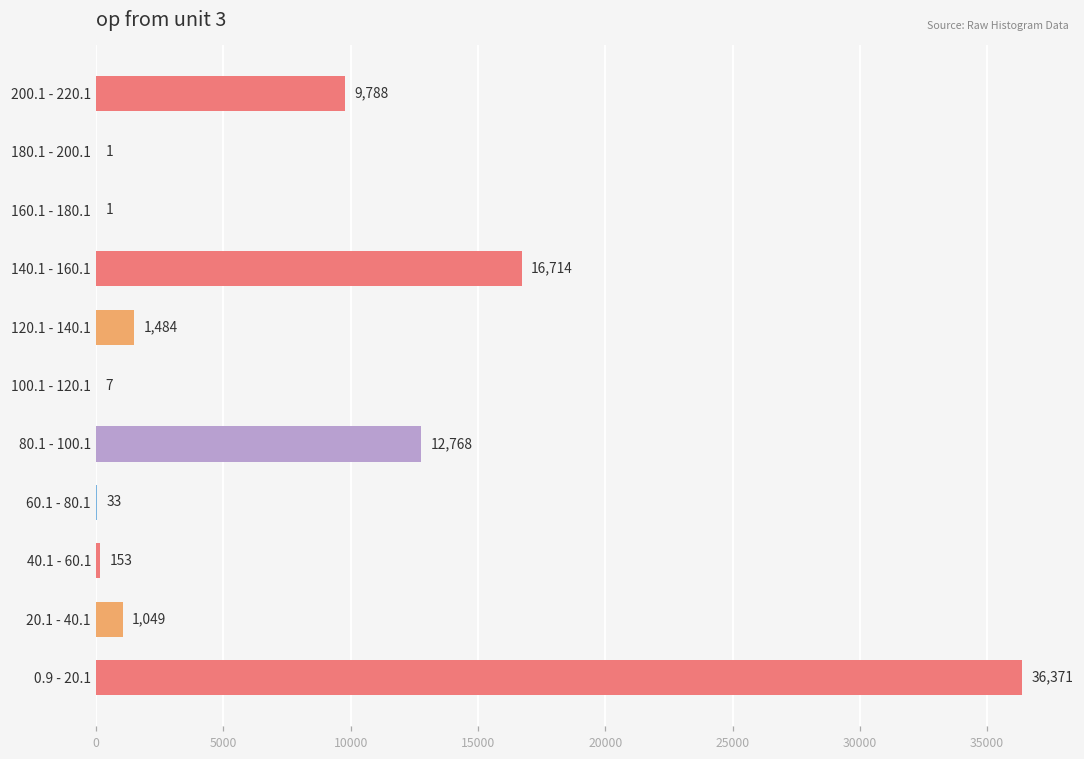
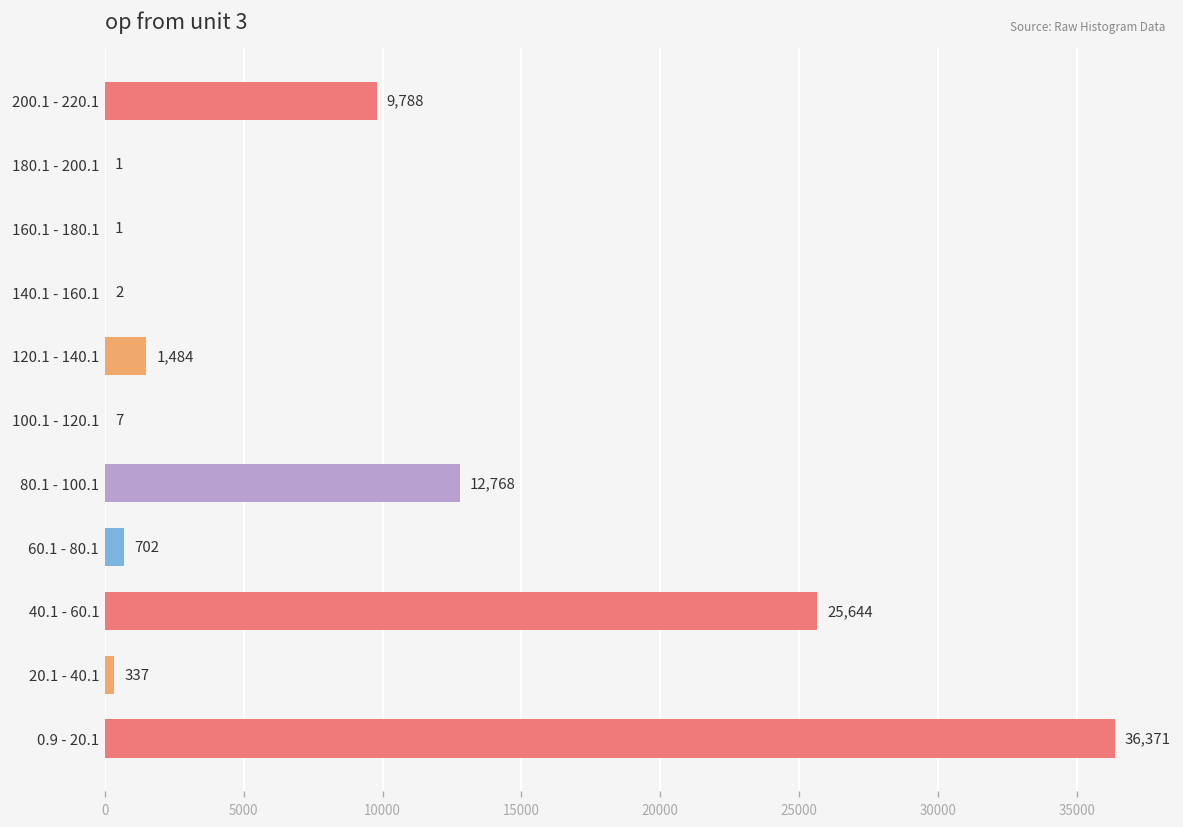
  {
    "200.1 - 220.1": "9,788",
    "180.1 - 200.1": "1",
    "160.1 - 180.1": "1",
-   "140.1 - 160.1": "16,714",
+   "140.1 - 160.1": "2",
    "120.1 - 140.1": "1,484",
    "100.1 - 120.1": "7",
    "80.1 - 100.1": "12,768",
-   "60.1 - 80.1": "33",
-   "40.1 - 60.1": "153",
-   "20.1 - 40.1": "1,049",
+   "60.1 - 80.1": "702",
+   "40.1 - 60.1": "25,644",
+   "20.1 - 40.1": "337",
    "0.9 - 20.1": "36,371"
  }
